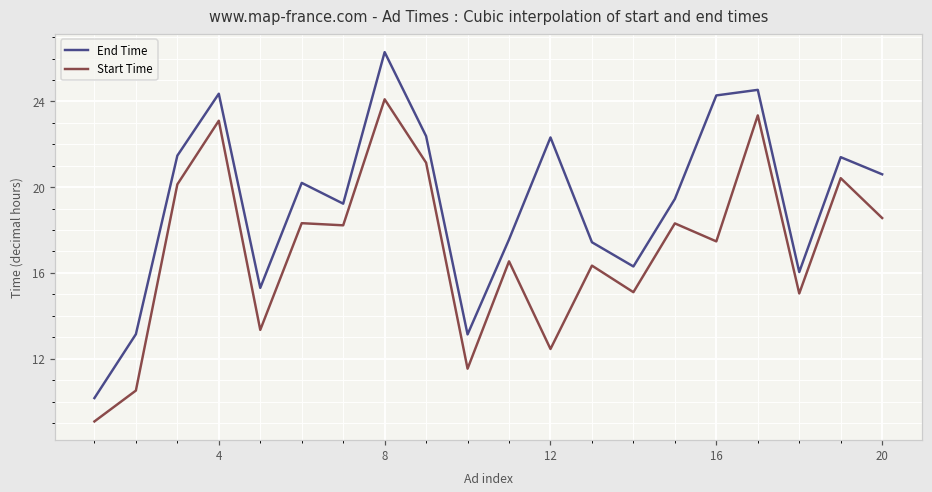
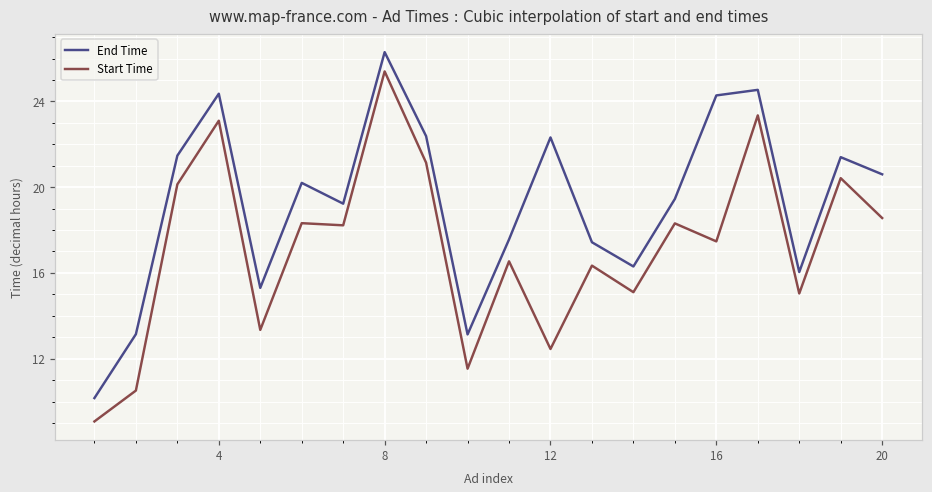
  {
    "End Time": {
      "4": 24.4,
      "8": 26.3,
      "12": 22.3,
      "16": 24.3,
      "20": 20.6
    },
    "Start Time": {
      "4": 23.1,
-     "8": 24.1,
+     "8": 25.4,
      "12": 12.5,
      "16": 17.5,
      "20": 18.6
    }
  }
